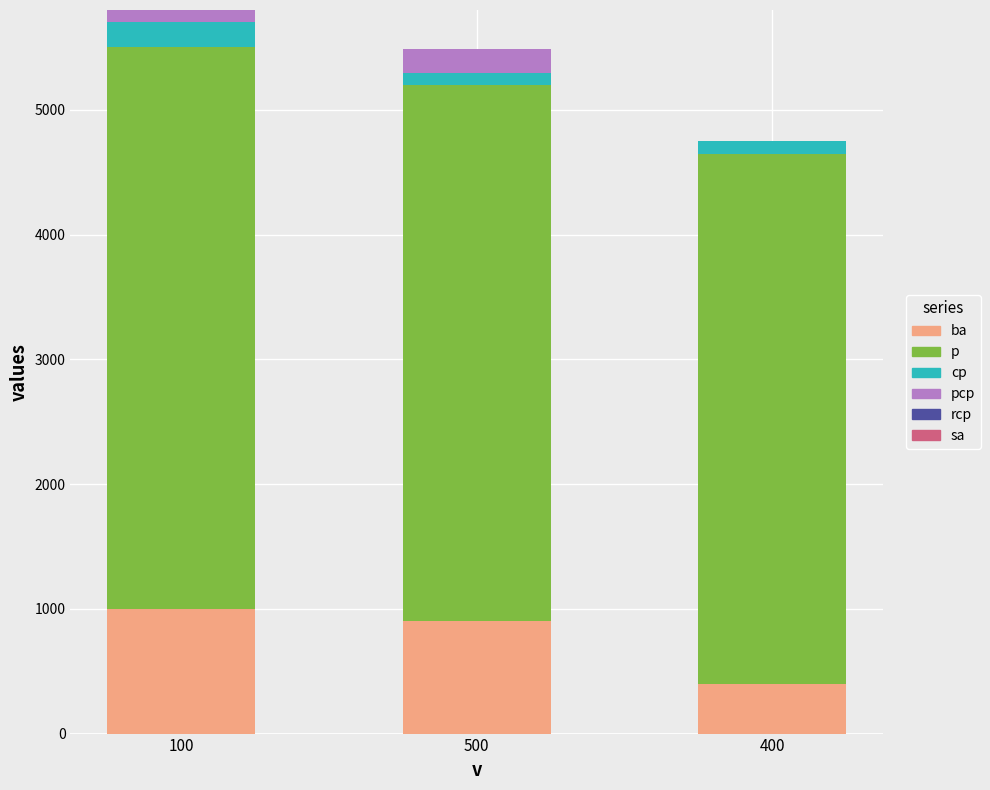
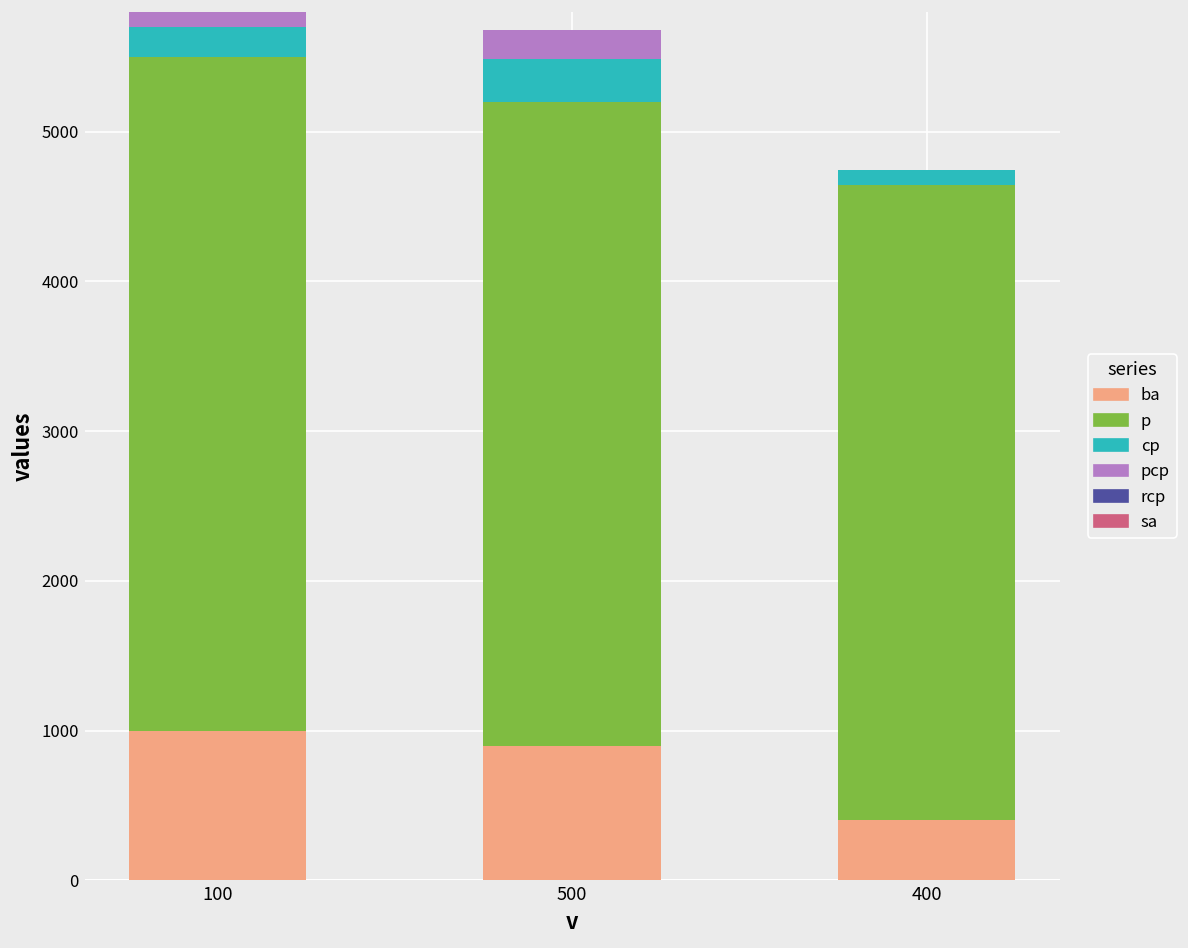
  {
    "p": {
      "100": 4500,
      "500": 4300,
      "400": 4250
    },
    "cp": {
      "100": 200,
-     "500": 100,
+     "500": 290,
      "400": 100
    },
    "sa": {
      "400": 0
    }
  }
